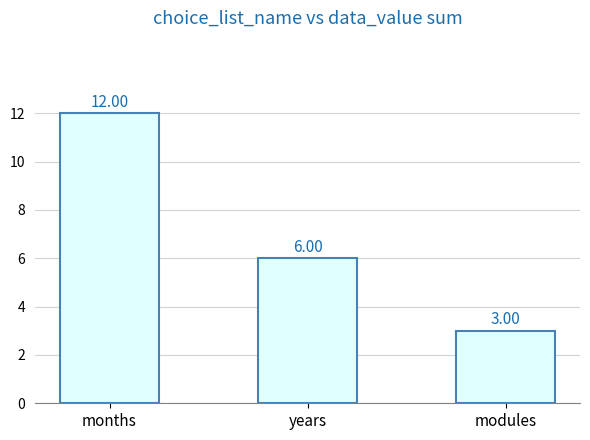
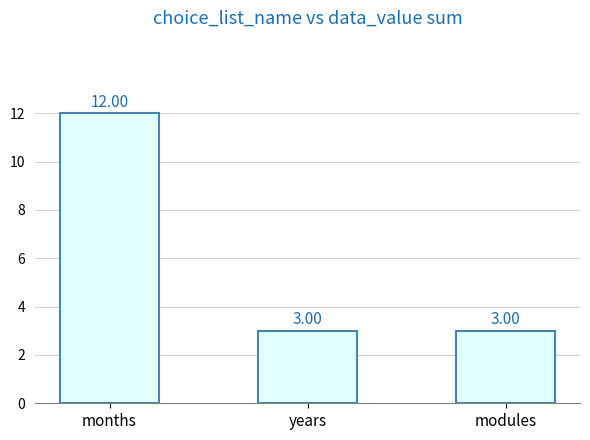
  {
    "months": 12.00,
-   "years": 6.00,
+   "years": 3.00,
    "modules": 3.00
  }
